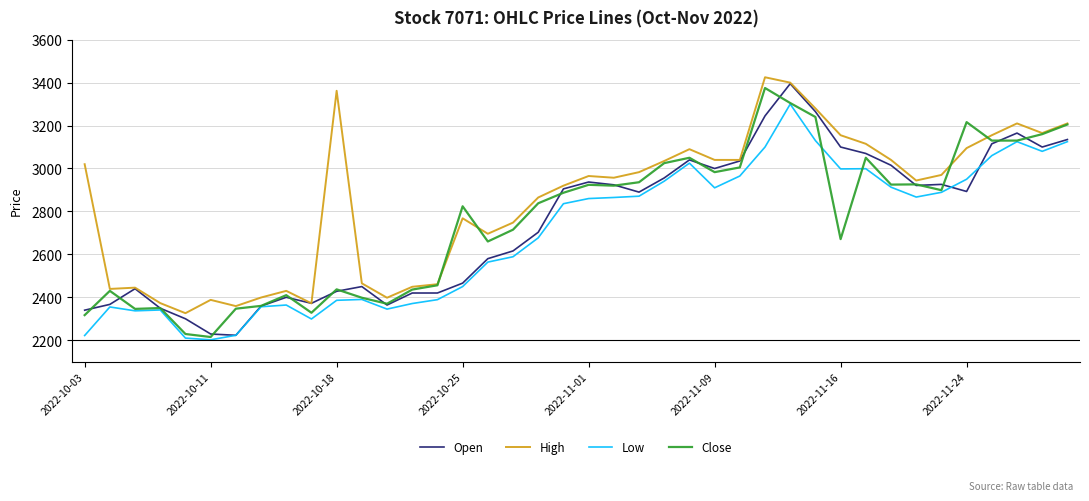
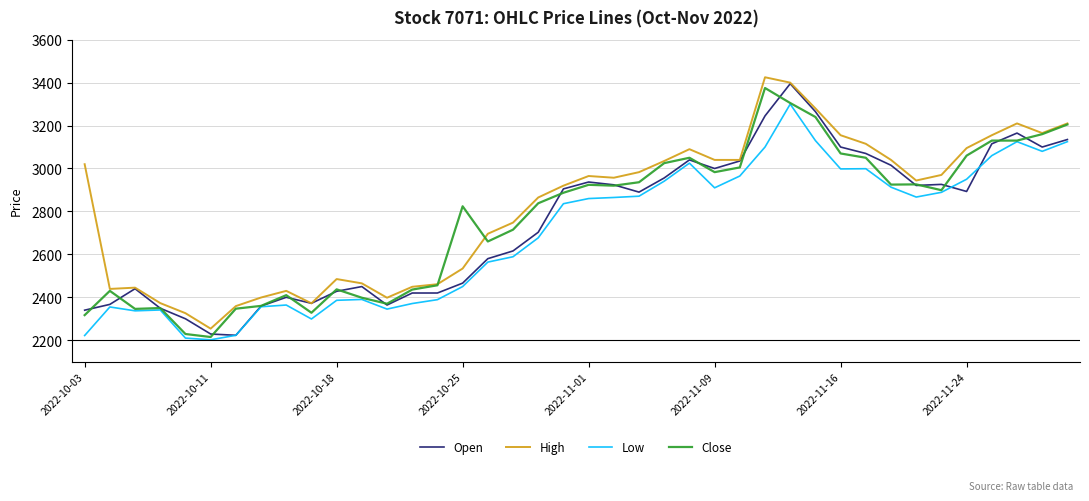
  {
    "Open": {
      "2022-10-03": 2340,
      "2022-10-11": 2230,
      "2022-10-25": 2470,
      "2022-11-01": 2940,
      "2022-11-09": 3000,
      "2022-11-16": 3100,
      "2022-11-24": 2890
    },
    "High": {
      "2022-10-03": 3020,
-     "2022-10-11": 2390,
-     "2022-10-18": 3360,
-     "2022-10-25": 2770,
+     "2022-10-11": 2250,
+     "2022-10-18": 2490,
+     "2022-10-25": 2530,
      "2022-11-01": 2970,
      "2022-11-09": 3040,
      "2022-11-16": 3160,
      "2022-11-24": 3100
    },
    "Low": {
      "2022-10-03": 2220,
      "2022-10-11": 2200,
      "2022-10-18": 2390,
      "2022-10-25": 2450,
      "2022-11-01": 2860,
      "2022-11-09": 2910,
      "2022-11-16": 3000,
      "2022-11-24": 2950
    },
    "Close": {
      "2022-10-03": 2320,
      "2022-10-11": 2220,
      "2022-10-25": 2820,
      "2022-11-01": 2920,
      "2022-11-09": 2980,
-     "2022-11-16": 2670,
-     "2022-11-24": 3220
+     "2022-11-16": 3070,
+     "2022-11-24": 3060
    }
  }
